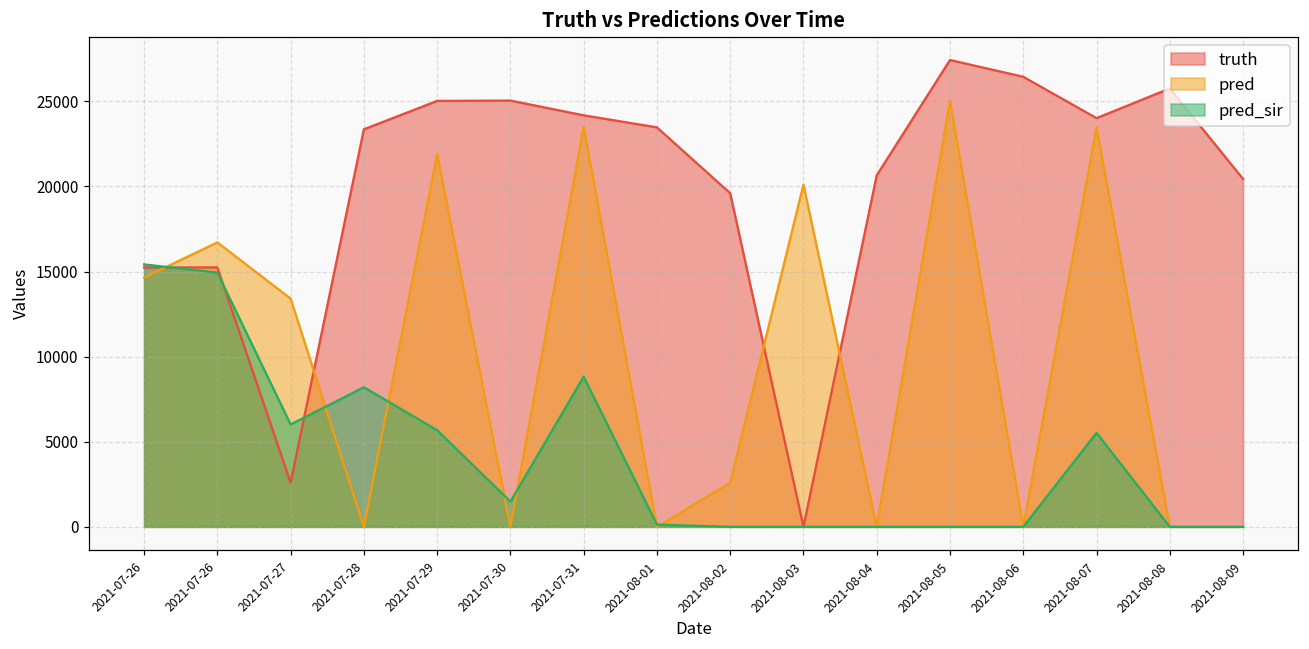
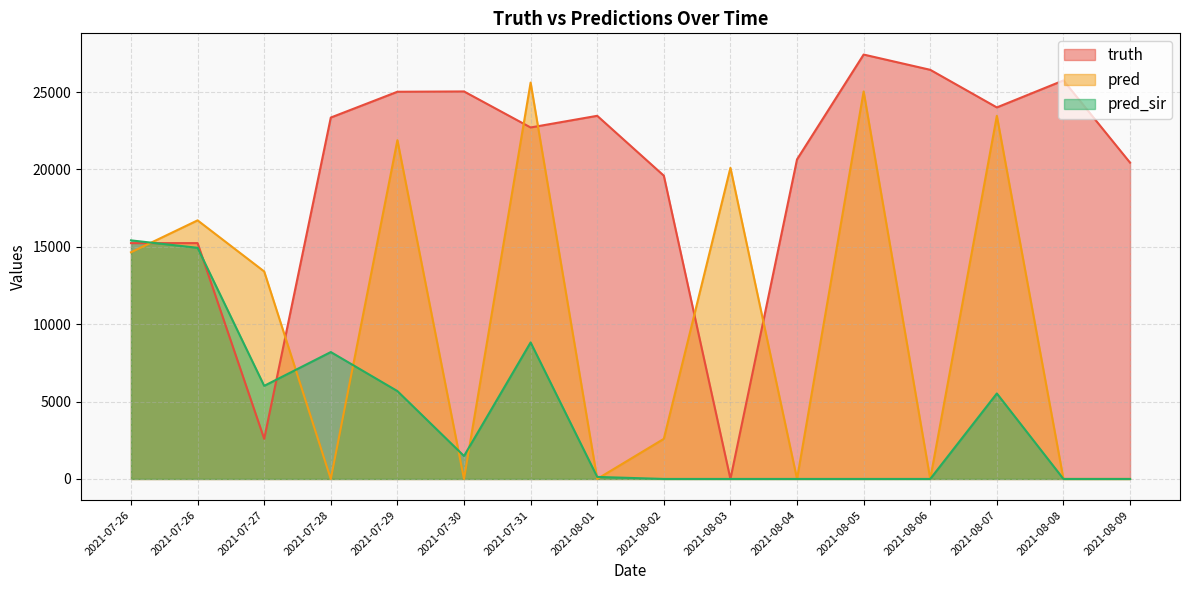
  {
    "truth": {
      "2021-07-27": 2600,
      "2021-07-28": 23400,
      "2021-07-29": 25000,
      "2021-07-30": 25000,
-     "2021-07-31": 24200,
+     "2021-07-31": 22700,
      "2021-08-01": 23500,
      "2021-08-02": 19600,
      "2021-08-04": 20700,
      "2021-08-05": 27400,
      "2021-08-06": 26400,
      "2021-08-07": 24000,
      "2021-08-09": 20400
    },
    "pred": {
      "2021-07-27": 13400,
      "2021-07-28": 0,
      "2021-07-29": 21900,
      "2021-07-30": 0,
-     "2021-07-31": 23500,
+     "2021-07-31": 25600,
      "2021-08-02": 2600,
      "2021-08-03": 20100,
      "2021-08-05": 25000,
      "2021-08-07": 23500
    },
    "pred_sir": {
      "2021-07-27": 6000,
      "2021-07-28": 8200,
      "2021-07-29": 5700,
      "2021-07-30": 1500,
      "2021-07-31": 8800,
      "2021-08-02": 0,
      "2021-08-05": 0,
      "2021-08-07": 5500
    }
  }
